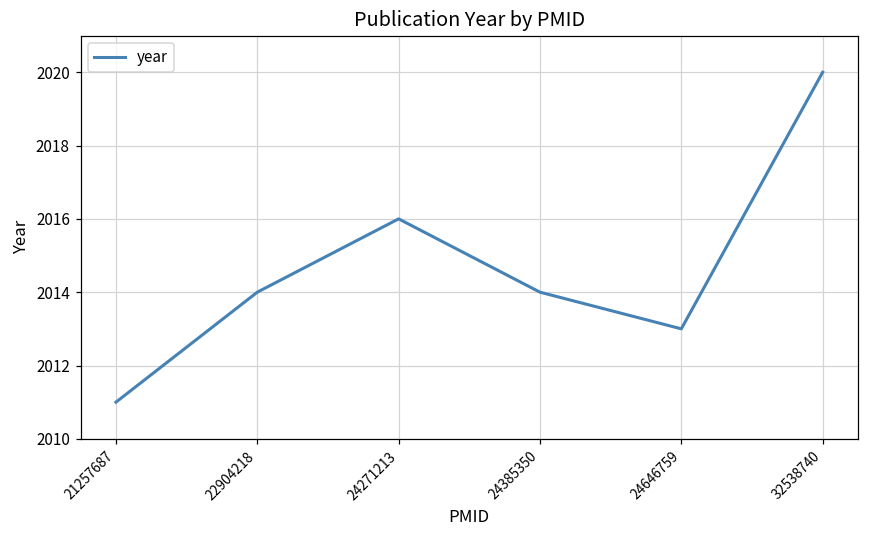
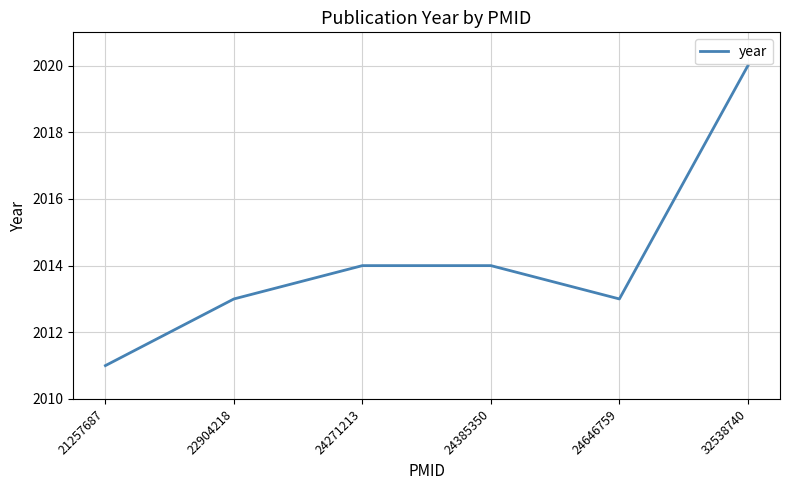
  {
    "21257687": 2011,
-   "22904218": 2014,
-   "24271213": 2016,
+   "22904218": 2013,
+   "24271213": 2014,
    "24385350": 2014,
    "24646759": 2013,
    "32538740": 2020
  }
